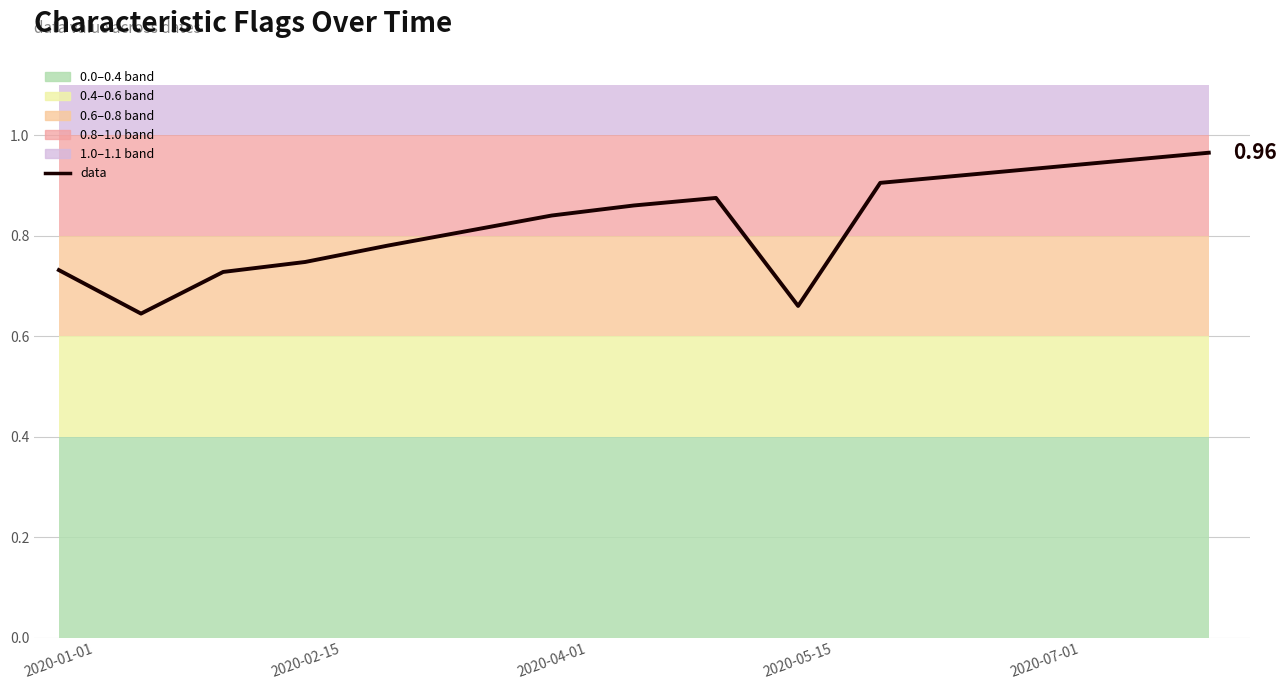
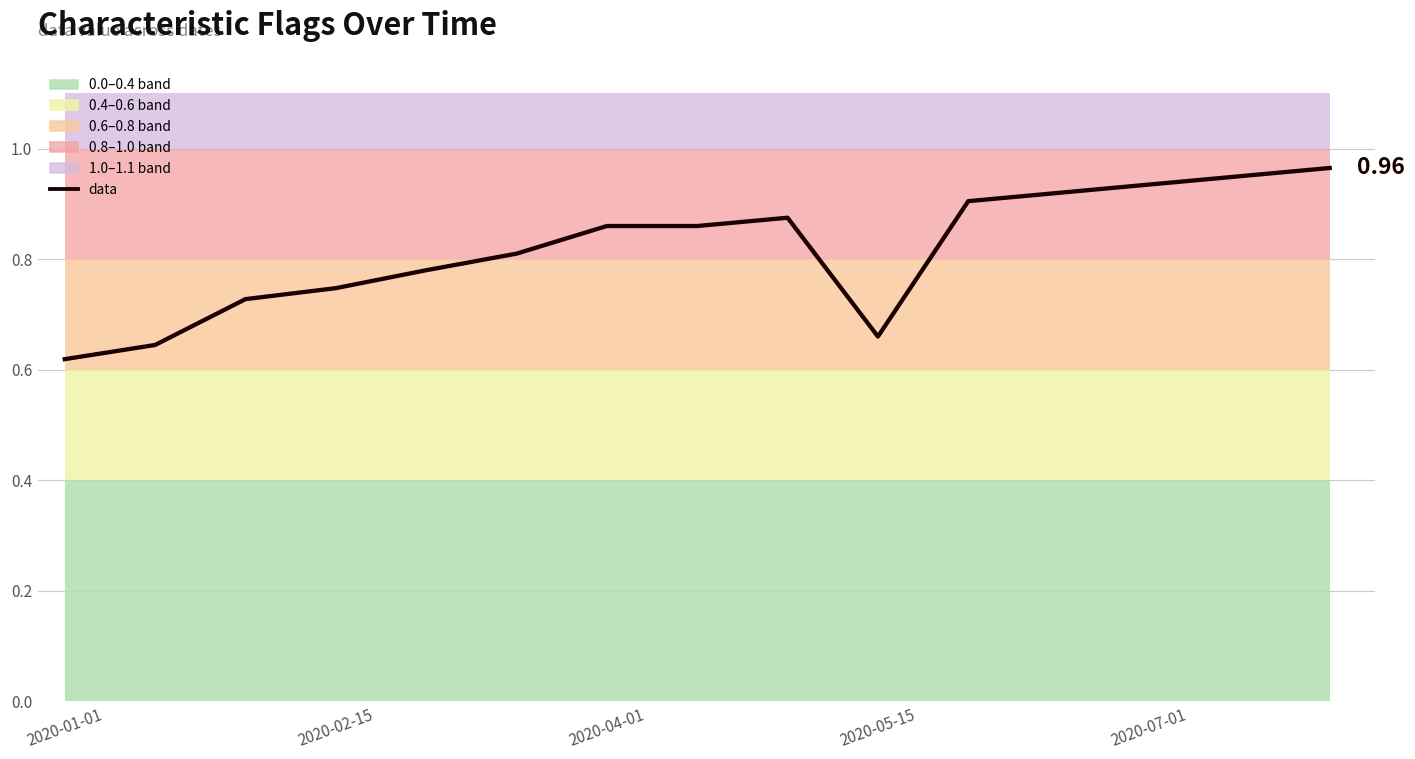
  {
    "data": {
-     "2020-01-01": 0.73,
+     "2020-01-01": 0.62,
      "2020-02-15": 0.75,
-     "2020-04-01": 0.84,
+     "2020-04-01": 0.86,
      "2020-05-15": 0.66,
      "2020-07-01": 0.94
    },
    "0.0–0.4 band": {
      "2020-01-01": 0.40,
      "2020-02-15": 0.40,
      "2020-04-01": 0.40,
      "2020-05-15": 0.40,
      "2020-07-01": 0.40
    }
  }
